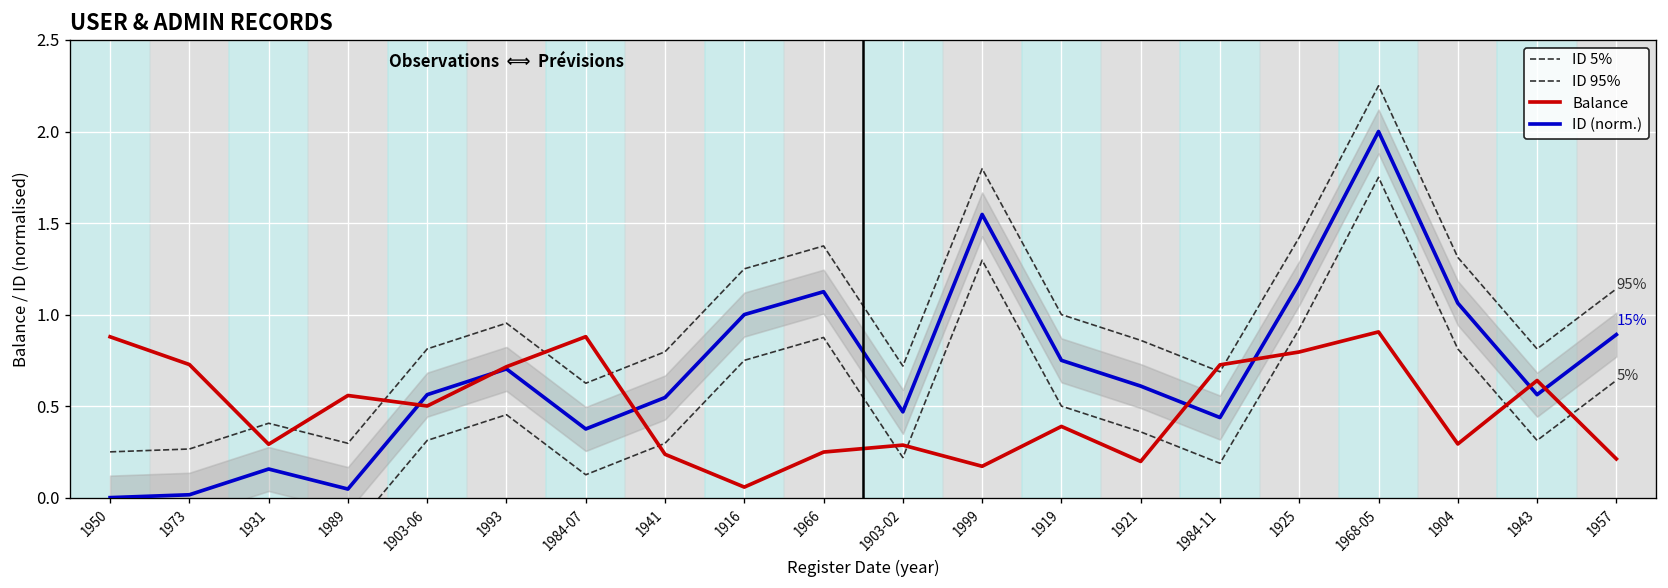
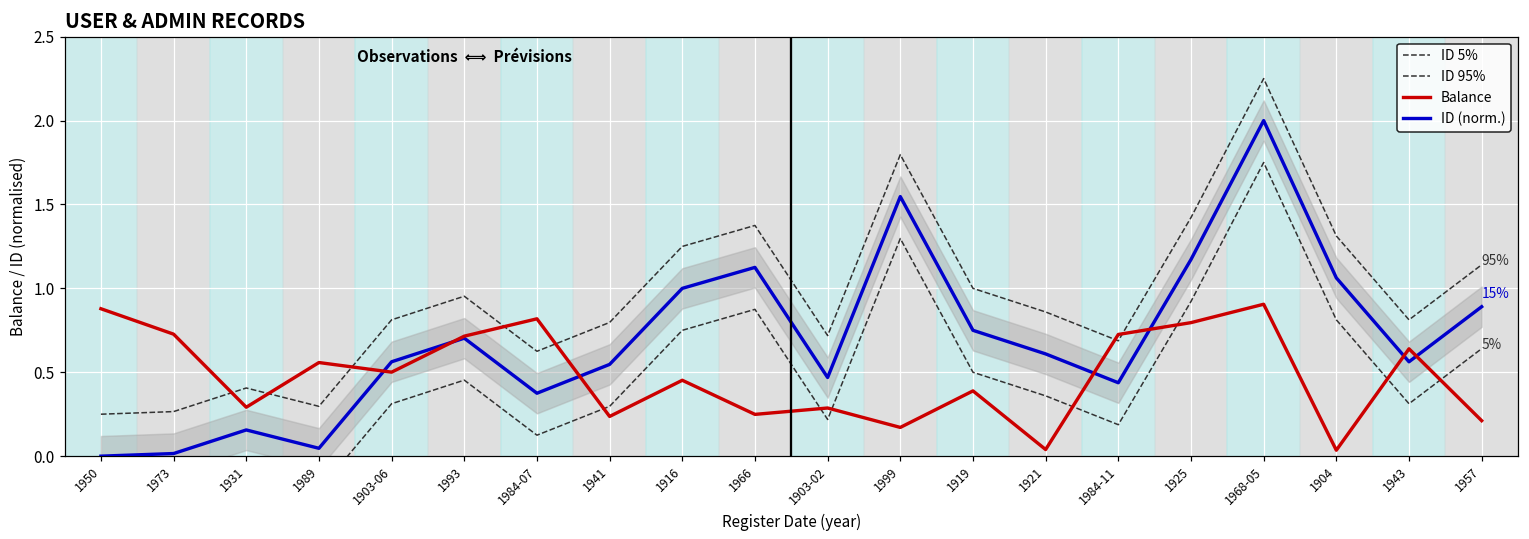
  {
    "Balance": {
      "1950": 0.88,
      "1973": 0.73,
      "1989": 0.56,
      "1903-06": 0.50,
-     "1984-07": 0.88,
+     "1984-07": 0.82,
      "1941": 0.24,
-     "1916": 0.06,
+     "1916": 0.45,
      "1966": 0.25,
      "1903-02": 0.29,
      "1999": 0.17,
      "1919": 0.39,
-     "1921": 0.20,
+     "1921": 0.04,
      "1984-11": 0.73,
      "1925": 0.80,
      "1968-05": 0.91,
-     "1904": 0.29,
+     "1904": 0.04,
      "1943": 0.64,
      "1957": 0.21
    },
    "ID (norm.)": {
      "1950": 0.00,
      "1973": 0.02,
      "1931": 0.16,
      "1989": 0.05,
      "1903-06": 0.56,
      "1984-07": 0.38,
      "1941": 0.55,
      "1916": 1.00,
      "1966": 1.13,
      "1903-02": 0.47,
      "1999": 1.55,
      "1919": 0.75,
      "1921": 0.61,
      "1984-11": 0.44,
      "1925": 1.17,
      "1968-05": 2.00,
      "1904": 1.06,
      "1943": 0.56,
      "1957": 0.89
    }
  }
